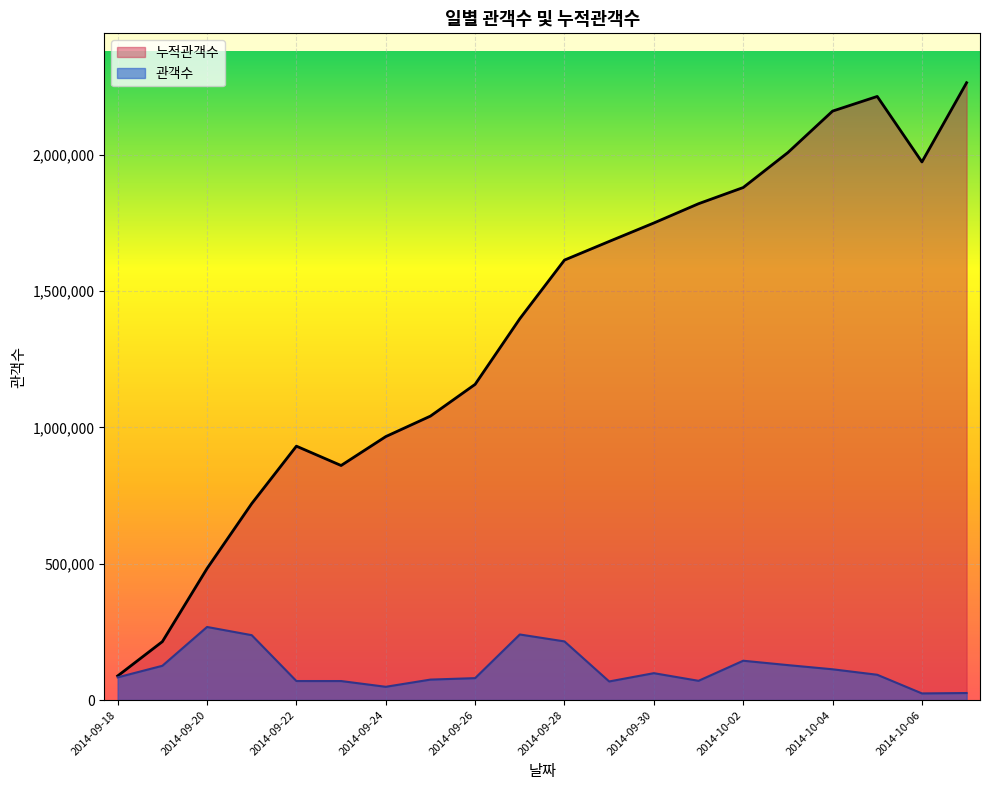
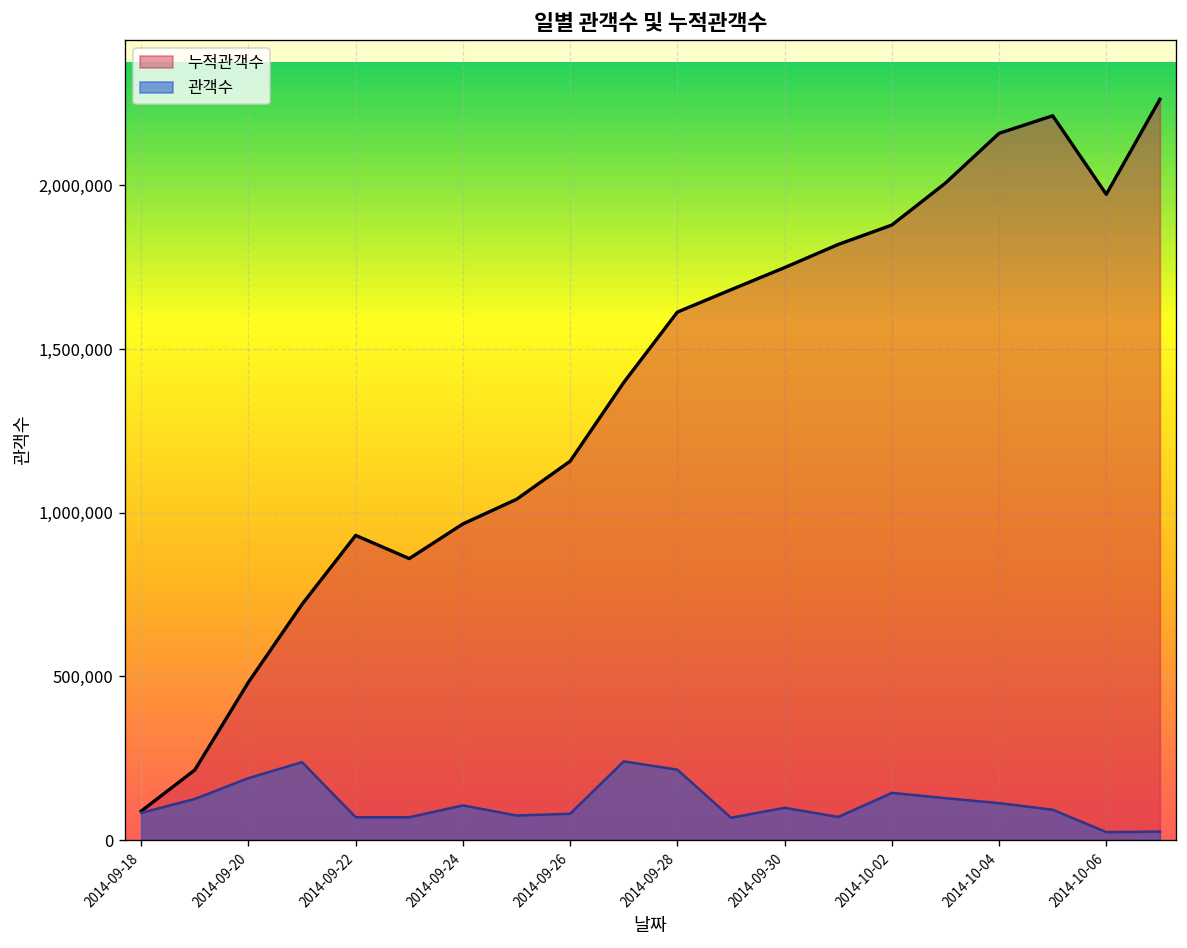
  {
    "누적관객수": {
      "2014-09-20": "480,000",
      "2014-09-22": "930,000",
      "2014-09-24": "970,000",
      "2014-09-26": "1,160,000",
      "2014-09-28": "1,610,000",
      "2014-09-30": "1,750,000",
      "2014-10-02": "1,880,000",
      "2014-10-04": "2,160,000",
      "2014-10-06": "1,970,000"
    },
    "관객수": {
-     "2014-09-20": "270,000",
+     "2014-09-20": "190,000",
      "2014-09-22": "70,000",
-     "2014-09-24": "50,000",
+     "2014-09-24": "110,000",
      "2014-09-26": "80,000",
      "2014-09-28": "220,000",
      "2014-09-30": "100,000",
      "2014-10-02": "140,000",
      "2014-10-04": "110,000",
      "2014-10-06": "20,000"
    }
  }
